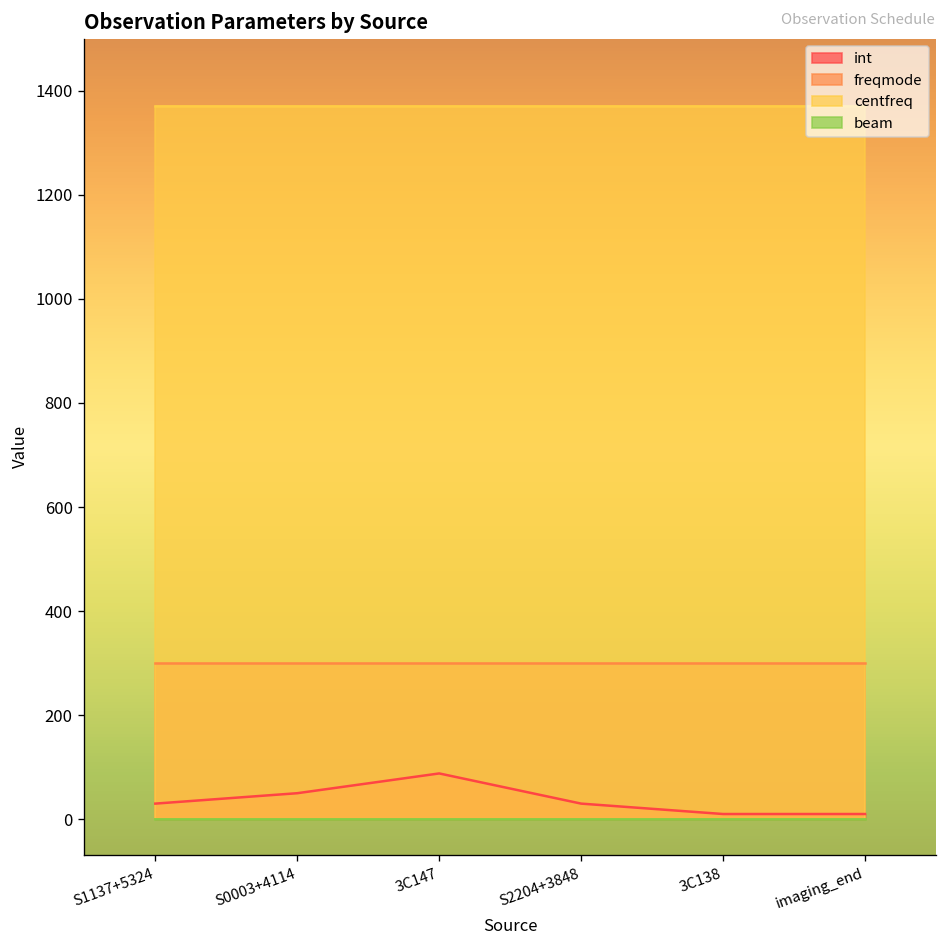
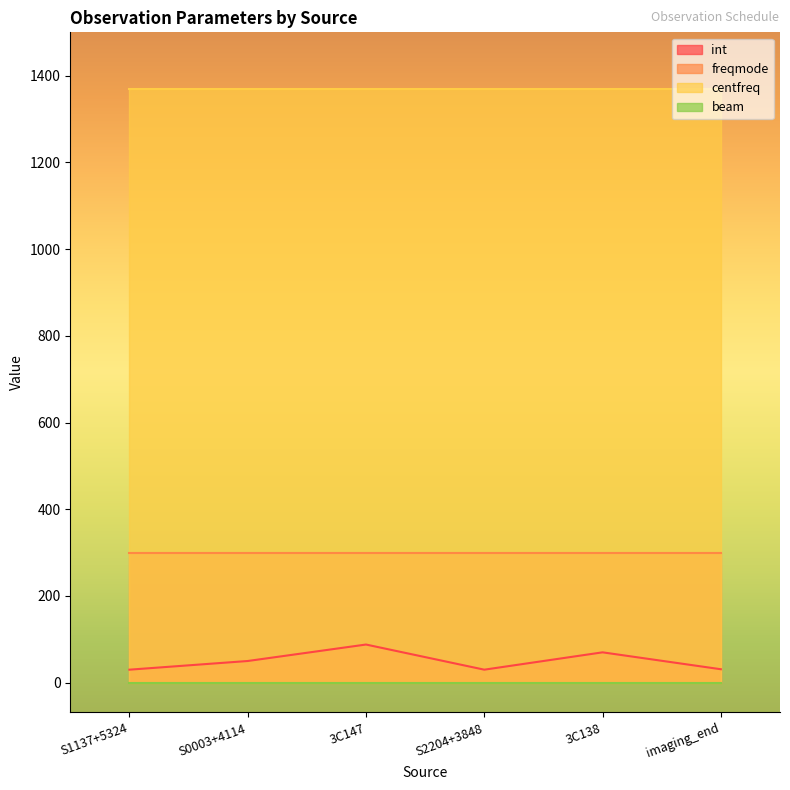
  {
    "int": {
      "S1137+5324": 30,
      "S0003+4114": 50,
      "3C147": 90,
      "S2204+3848": 30,
-     "3C138": 10,
-     "imaging_end": 10
+     "3C138": 70,
+     "imaging_end": 30
    },
    "freqmode": {
      "S1137+5324": 300,
      "S0003+4114": 300,
      "3C147": 300,
      "S2204+3848": 300,
      "3C138": 300,
      "imaging_end": 300
    },
    "centfreq": {
      "S1137+5324": 1370,
      "S0003+4114": 1370,
      "3C147": 1370,
      "S2204+3848": 1370,
      "3C138": 1370
    },
    "beam": {
      "S1137+5324": 0,
      "S0003+4114": 0,
      "3C147": 0,
      "S2204+3848": 0,
      "3C138": 0,
      "imaging_end": 0
    }
  }
